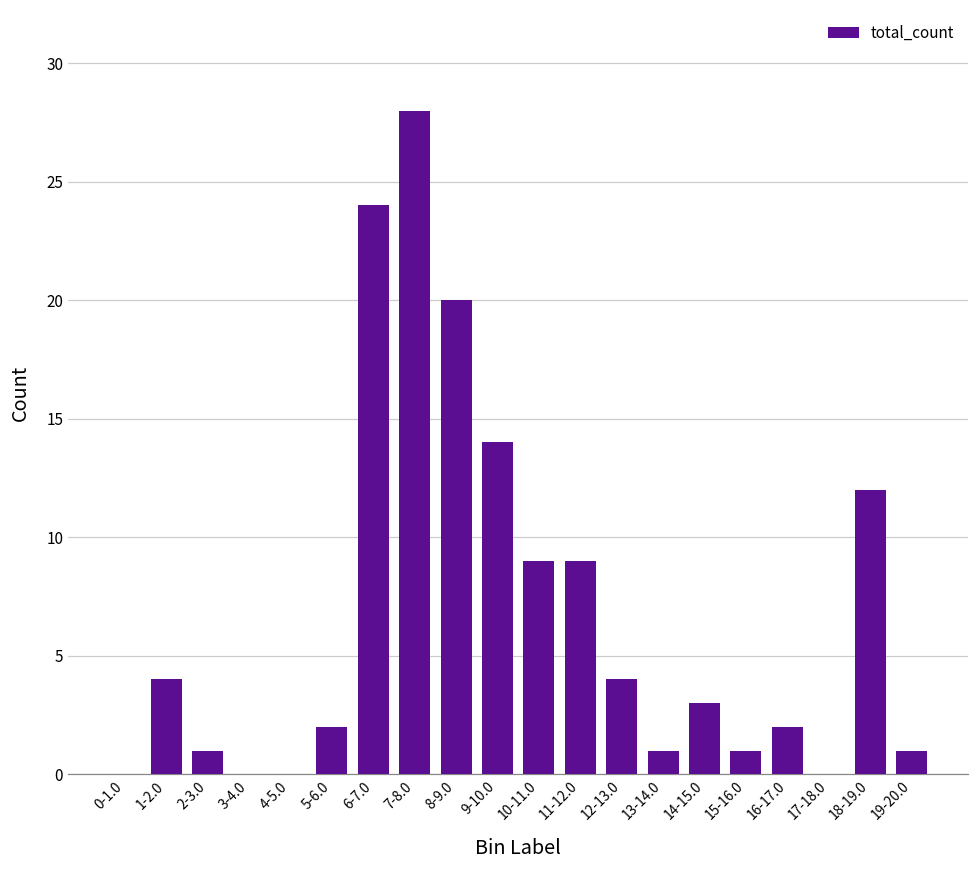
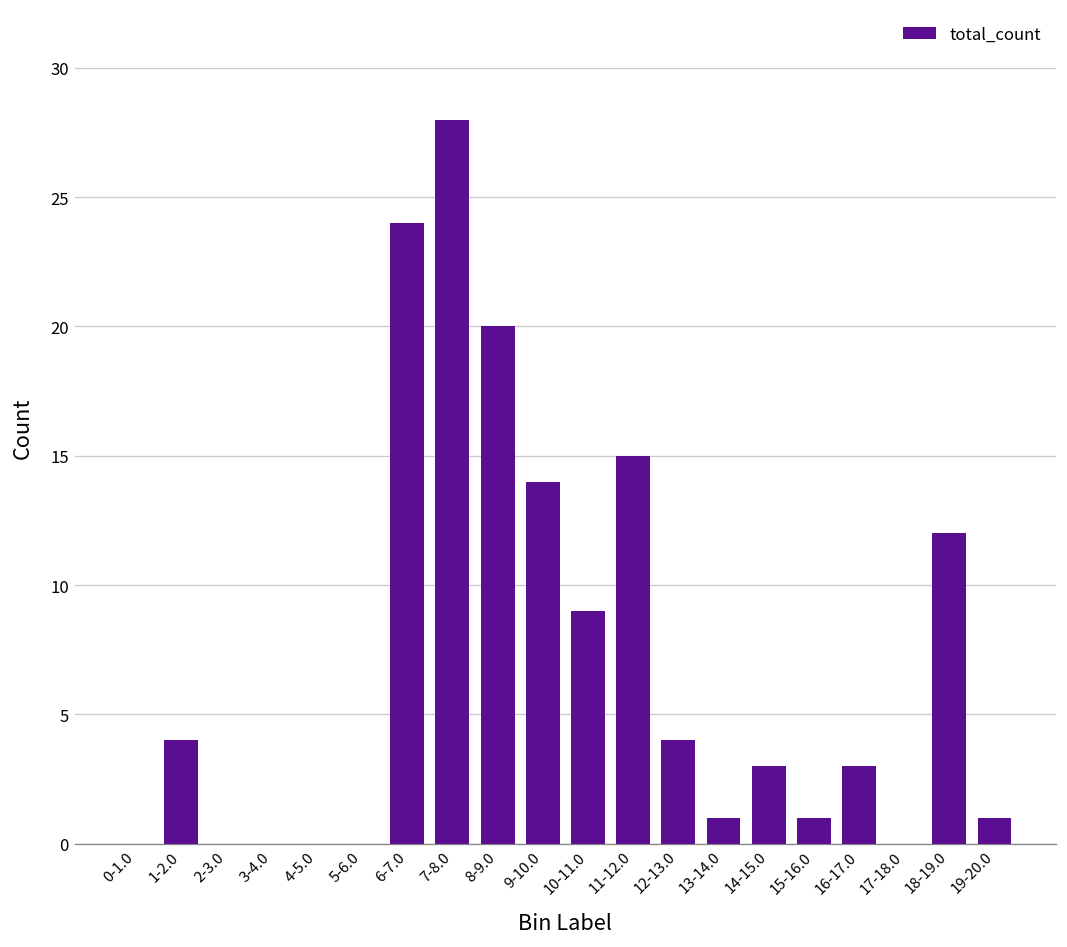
  {
    "0-1.0": 0,
    "1-2.0": 4,
-   "2-3.0": 1,
+   "2-3.0": 0,
    "3-4.0": 0,
    "4-5.0": 0,
-   "5-6.0": 2,
+   "5-6.0": 0,
    "6-7.0": 24,
    "7-8.0": 28,
    "8-9.0": 20,
    "9-10.0": 14,
    "10-11.0": 9,
-   "11-12.0": 9,
+   "11-12.0": 15,
    "12-13.0": 4,
    "13-14.0": 1,
    "14-15.0": 3,
    "15-16.0": 1,
-   "16-17.0": 2,
+   "16-17.0": 3,
    "17-18.0": 0,
    "18-19.0": 12,
    "19-20.0": 1
  }
